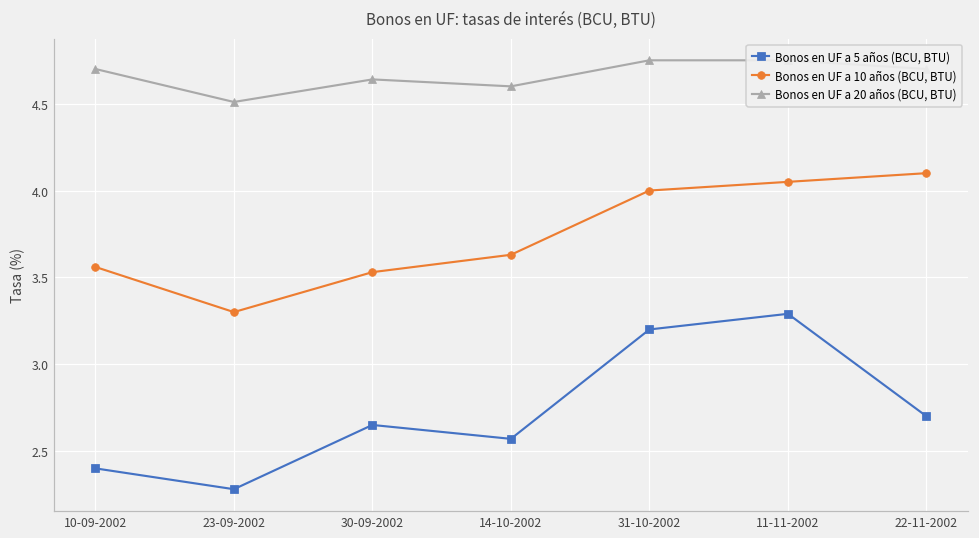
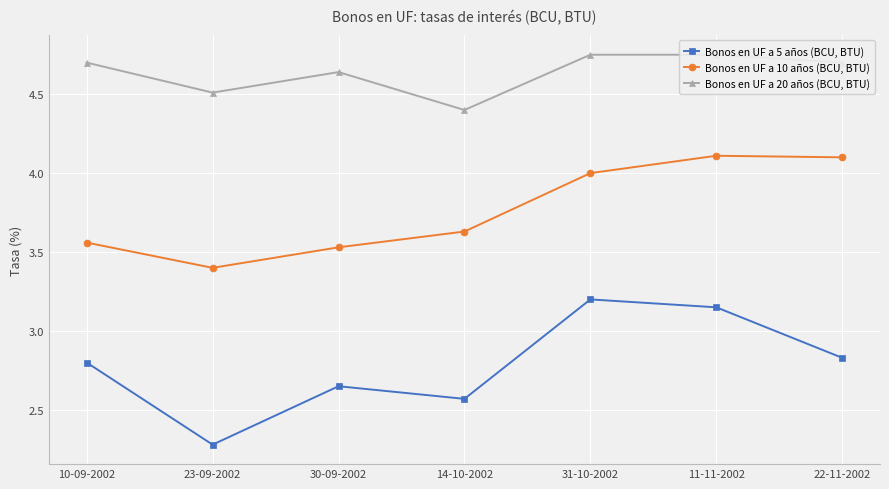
  {
    "Bonos en UF a 5 años (BCU, BTU)": {
-     "10-09-2002": 2.4,
+     "10-09-2002": 2.8,
      "23-09-2002": 2.28,
      "30-09-2002": 2.65,
      "14-10-2002": 2.57,
      "31-10-2002": 3.20,
-     "11-11-2002": 3.29,
-     "22-11-2002": 2.70
+     "11-11-2002": 3.15,
+     "22-11-2002": 2.83
    },
    "Bonos en UF a 10 años (BCU, BTU)": {
      "10-09-2002": 3.56,
-     "23-09-2002": 3.3,
+     "23-09-2002": 3.4,
      "30-09-2002": 3.53,
      "14-10-2002": 3.63,
      "31-10-2002": 4.00,
-     "11-11-2002": 4.05,
+     "11-11-2002": 4.11,
      "22-11-2002": 4.10
    },
    "Bonos en UF a 20 años (BCU, BTU)": {
      "10-09-2002": 4.7,
      "23-09-2002": 4.5,
      "30-09-2002": 4.64,
-     "14-10-2002": 4.6,
+     "14-10-2002": 4.4,
      "31-10-2002": 4.75
    }
  }
